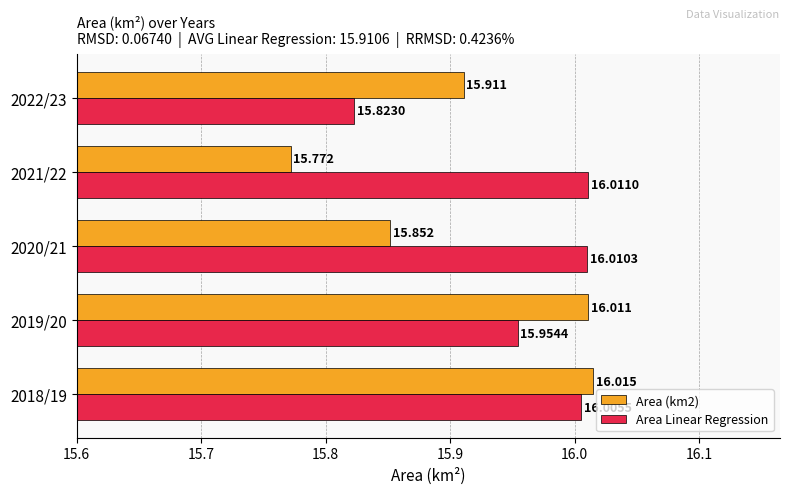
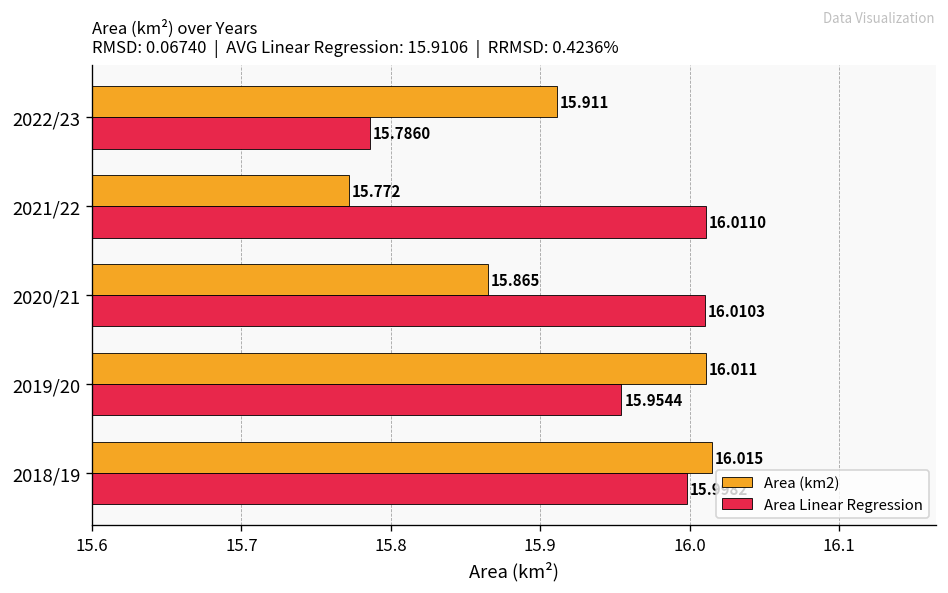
  {
    "Area (km2)": {
      "2022/23": 15.911,
      "2021/22": 15.772,
-     "2020/21": 15.852,
+     "2020/21": 15.865,
      "2019/20": 16.011,
      "2018/19": 16.015
    },
    "Area Linear Regression": {
-     "2022/23": 15.8230,
+     "2022/23": 15.7860,
      "2021/22": 16.0110,
      "2020/21": 16.0103,
      "2019/20": 15.9544,
-     "2018/19": 16.006
+     "2018/19": 15.998
    }
  }
